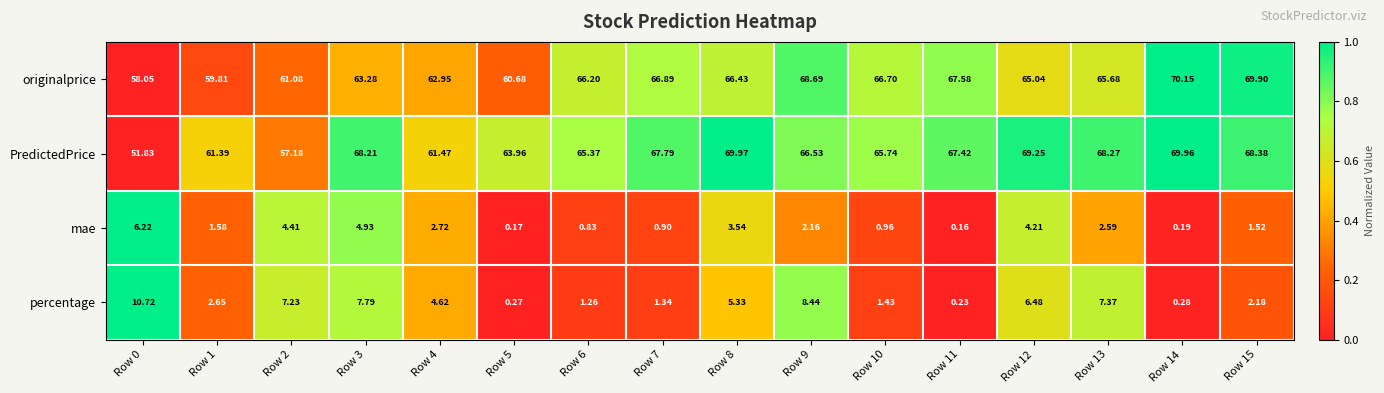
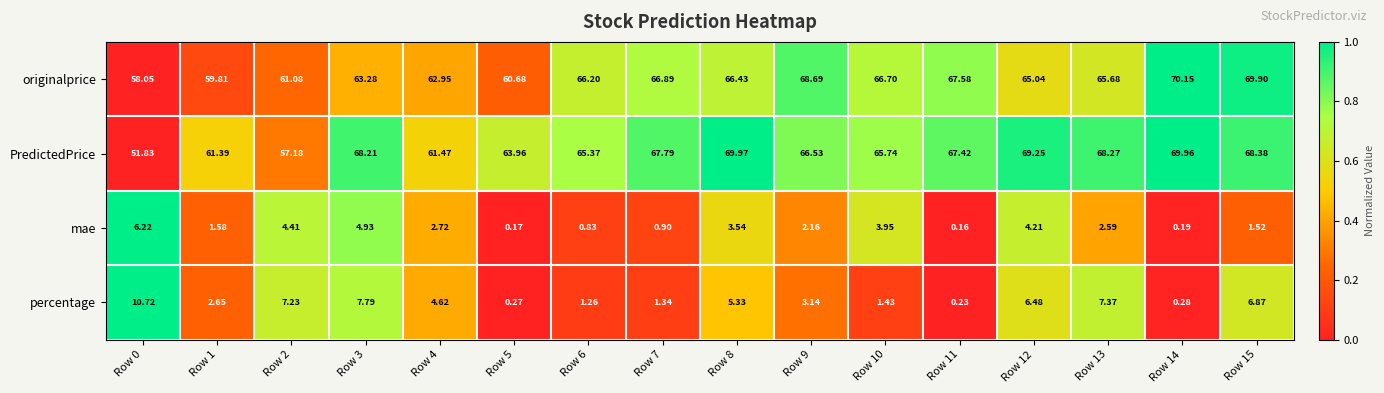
  {
    "originalprice": {
      "Row 0": 58.05,
      "Row 1": 59.81,
      "Row 2": 61.08,
      "Row 3": 63.28,
      "Row 4": 62.95,
      "Row 5": 60.68,
      "Row 6": 66.20,
      "Row 7": 66.89,
      "Row 8": 66.43,
      "Row 9": 68.69,
      "Row 10": 66.70,
      "Row 11": 67.58,
      "Row 12": 65.04,
      "Row 13": 65.68,
      "Row 14": 70.15,
      "Row 15": 69.90
    },
    "PredictedPrice": {
      "Row 0": 51.83,
      "Row 1": 61.39,
      "Row 2": 57.18,
      "Row 3": 68.21,
      "Row 4": 61.47,
      "Row 5": 63.96,
      "Row 6": 65.37,
      "Row 7": 67.79,
      "Row 8": 69.97,
      "Row 9": 66.53,
      "Row 10": 65.74,
      "Row 11": 67.42,
      "Row 12": 69.25,
      "Row 13": 68.27,
      "Row 14": 69.96,
      "Row 15": 68.38
    },
    "mae": {
      "Row 0": 6.22,
      "Row 1": 1.58,
      "Row 2": 4.41,
      "Row 3": 4.93,
      "Row 4": 2.72,
      "Row 5": 0.17,
      "Row 6": 0.83,
      "Row 7": 0.90,
      "Row 8": 3.54,
      "Row 9": 2.16,
-     "Row 10": 0.96,
+     "Row 10": 3.95,
      "Row 11": 0.16,
      "Row 12": 4.21,
      "Row 13": 2.59,
      "Row 14": 0.19,
      "Row 15": 1.52
    },
    "percentage": {
      "Row 0": 10.72,
      "Row 1": 2.65,
      "Row 2": 7.23,
      "Row 3": 7.79,
      "Row 4": 4.62,
      "Row 5": 0.27,
      "Row 6": 1.26,
      "Row 7": 1.34,
      "Row 8": 5.33,
-     "Row 9": 8.44,
+     "Row 9": 3.14,
      "Row 10": 1.43,
      "Row 11": 0.23,
      "Row 12": 6.48,
      "Row 13": 7.37,
      "Row 14": 0.28,
-     "Row 15": 2.18
+     "Row 15": 6.87
    }
  }
